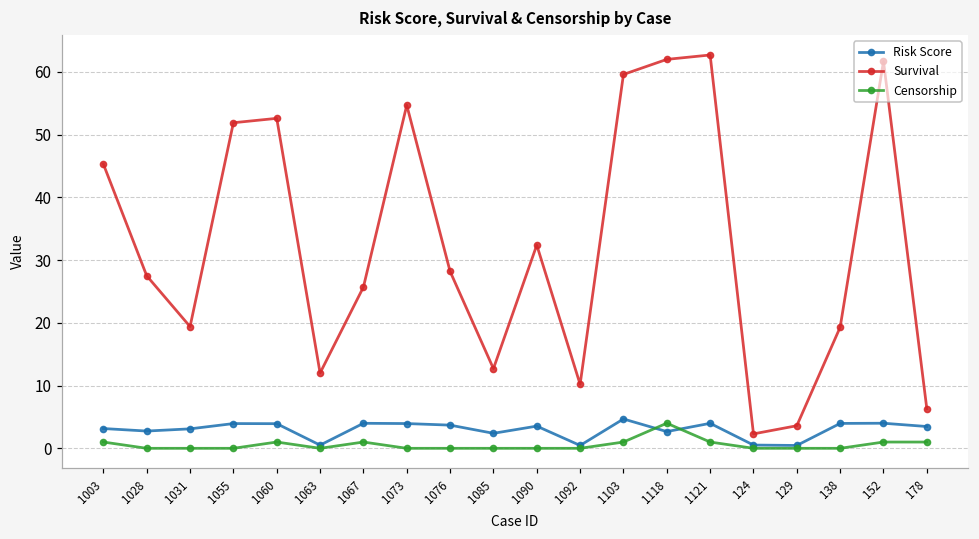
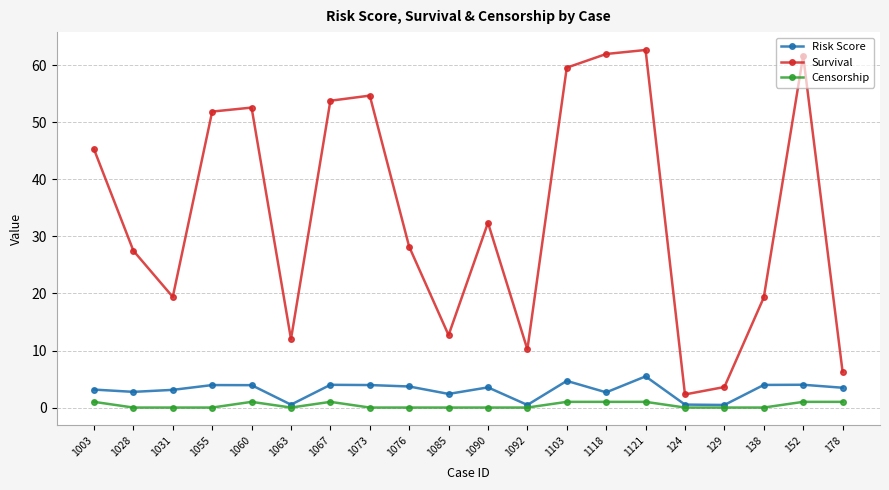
  {
    "Risk Score": {
      "1003": 3,
      "1028": 3,
      "1031": 3,
      "1055": 4,
      "1060": 4,
      "1063": 1,
      "1067": 4,
      "1073": 4,
      "1076": 4,
      "1085": 2,
      "1090": 4,
      "1092": 0,
      "1103": 5,
      "1118": 3,
-     "1121": 4,
+     "1121": 5,
      "124": 1,
      "129": 0,
      "138": 4,
      "152": 4,
      "178": 3
    },
    "Survival": {
      "1003": 45,
      "1028": 28,
      "1031": 19,
      "1055": 52,
      "1060": 53,
      "1063": 12,
-     "1067": 26,
+     "1067": 54,
      "1073": 55,
      "1076": 28,
      "1085": 13,
      "1090": 32,
      "1092": 10,
      "1103": 60,
      "1118": 62,
      "1121": 63,
      "124": 2,
      "129": 4,
      "138": 19,
      "178": 6
    },
    "Censorship": {
      "1003": 1,
      "1028": 0,
      "1031": 0,
      "1055": 0,
      "1060": 1,
      "1063": 0,
      "1067": 1,
      "1073": 0,
      "1076": 0,
      "1085": 0,
      "1090": 0,
      "1092": 0,
      "1103": 1,
-     "1118": 4,
+     "1118": 1,
      "1121": 1,
      "124": 0,
      "129": 0,
      "138": 0,
      "152": 1,
      "178": 1
    }
  }
